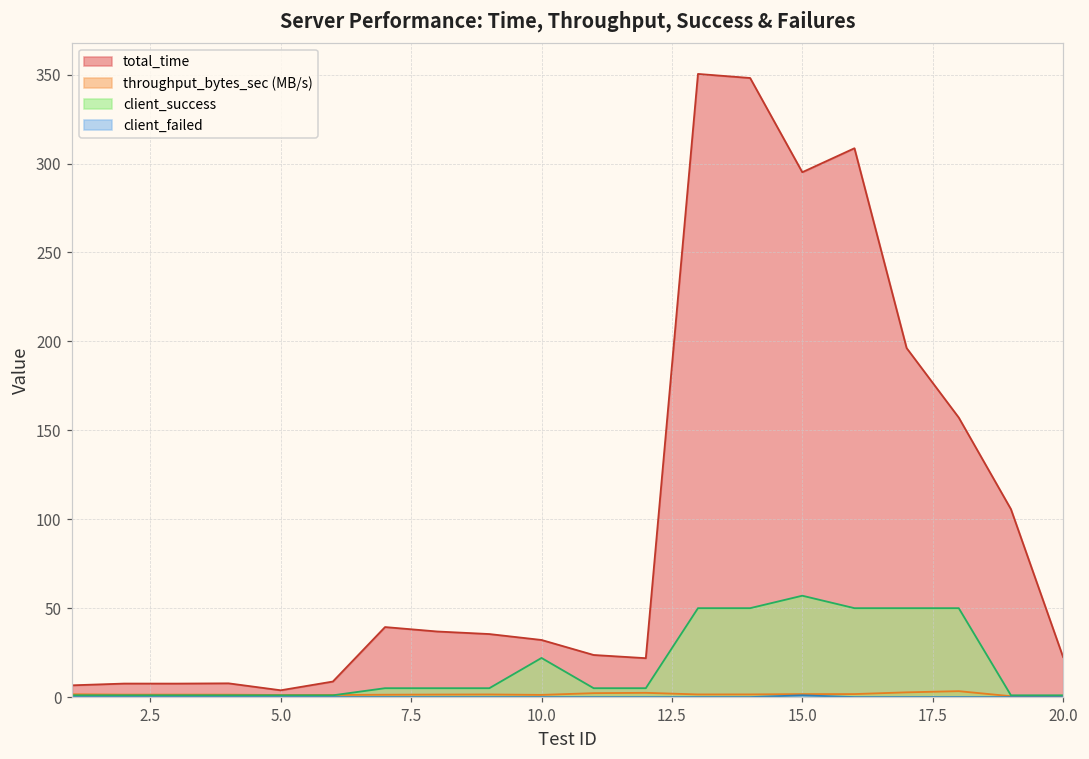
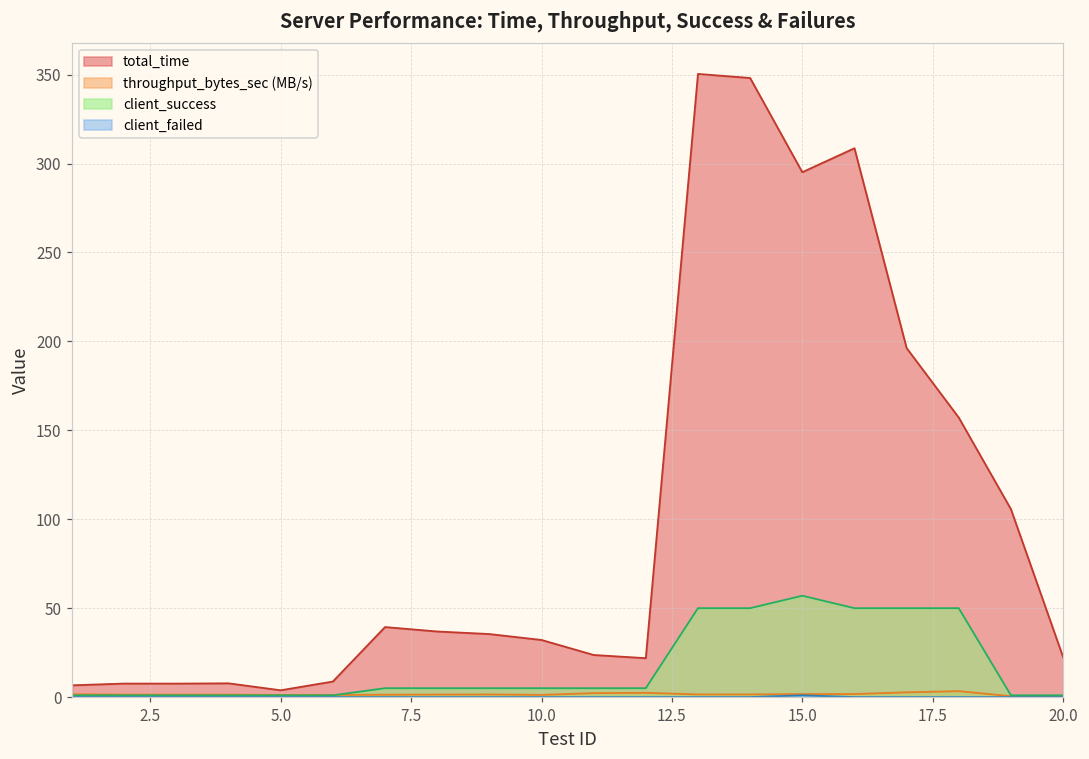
  {
    "total_time": {
      "5.0": 4,
      "10.0": 32,
      "15.0": 295,
      "20.0": 23
    },
    "client_success": {
-     "10.0": 22,
+     "10.0": 5,
      "15.0": 57
    }
  }
